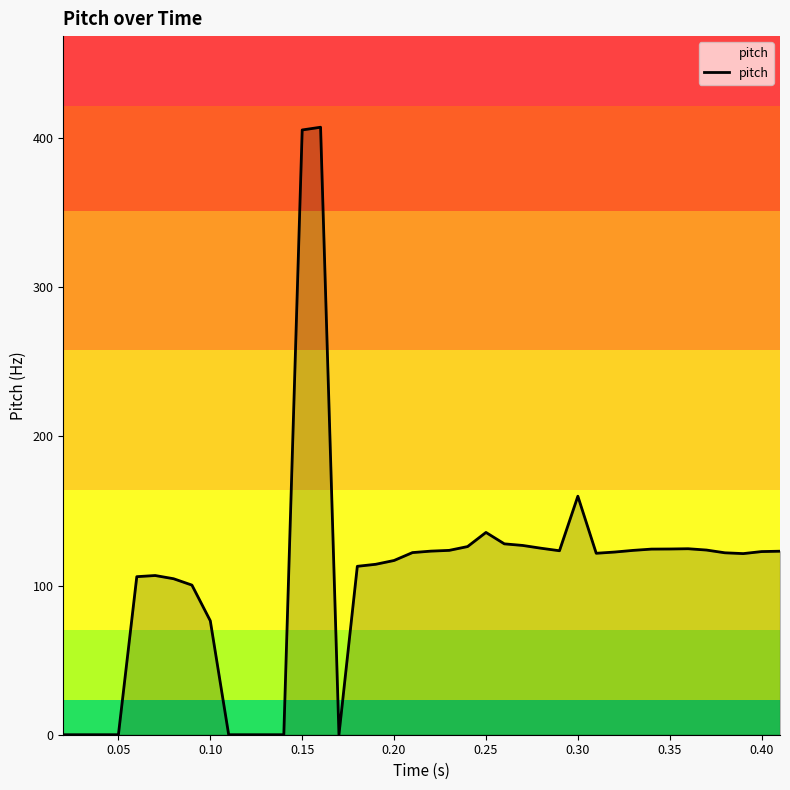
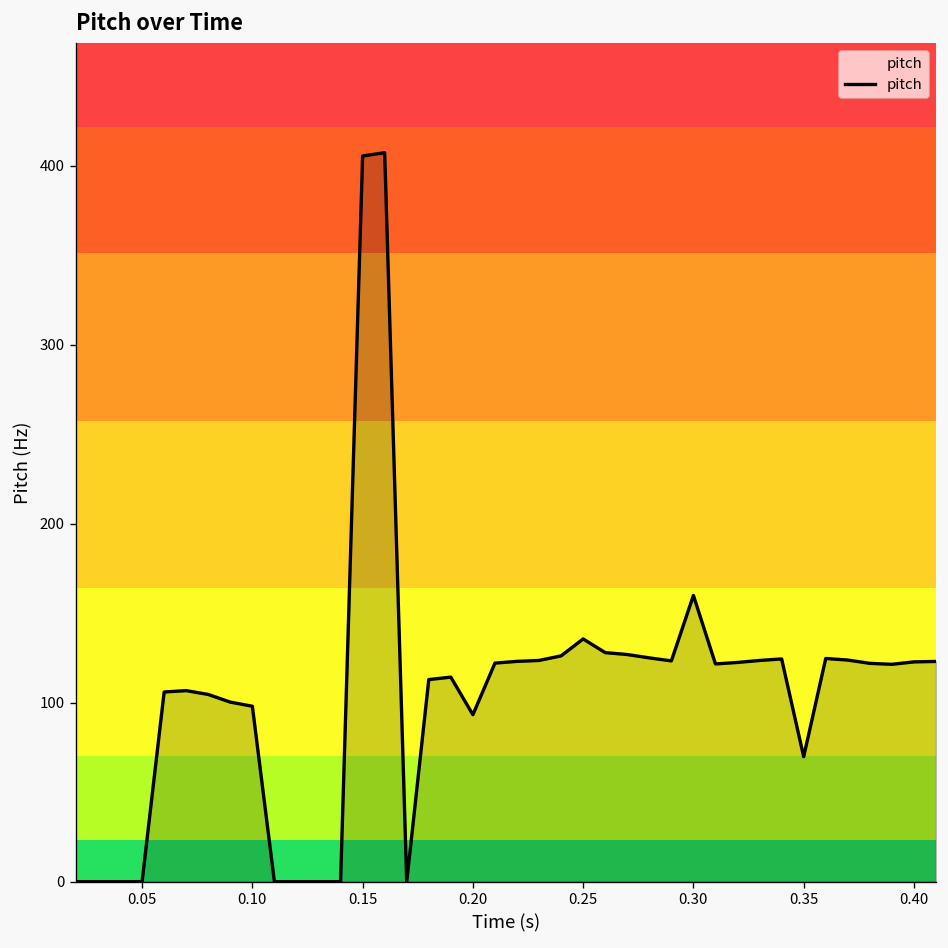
  {
    "0.05": 0,
-   "0.10": 76,
+   "0.10": 98,
    "0.15": 405,
-   "0.20": 117,
+   "0.20": 93,
    "0.25": 136,
    "0.30": 160,
-   "0.35": 125,
+   "0.35": 70,
    "0.40": 123
  }
